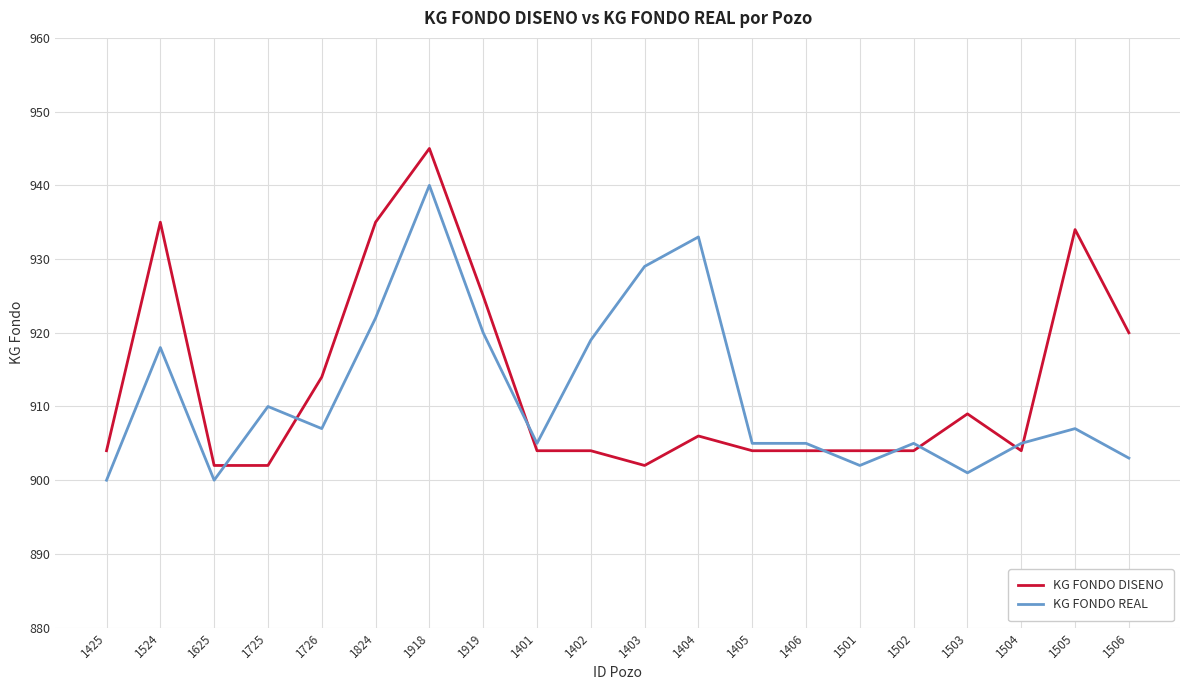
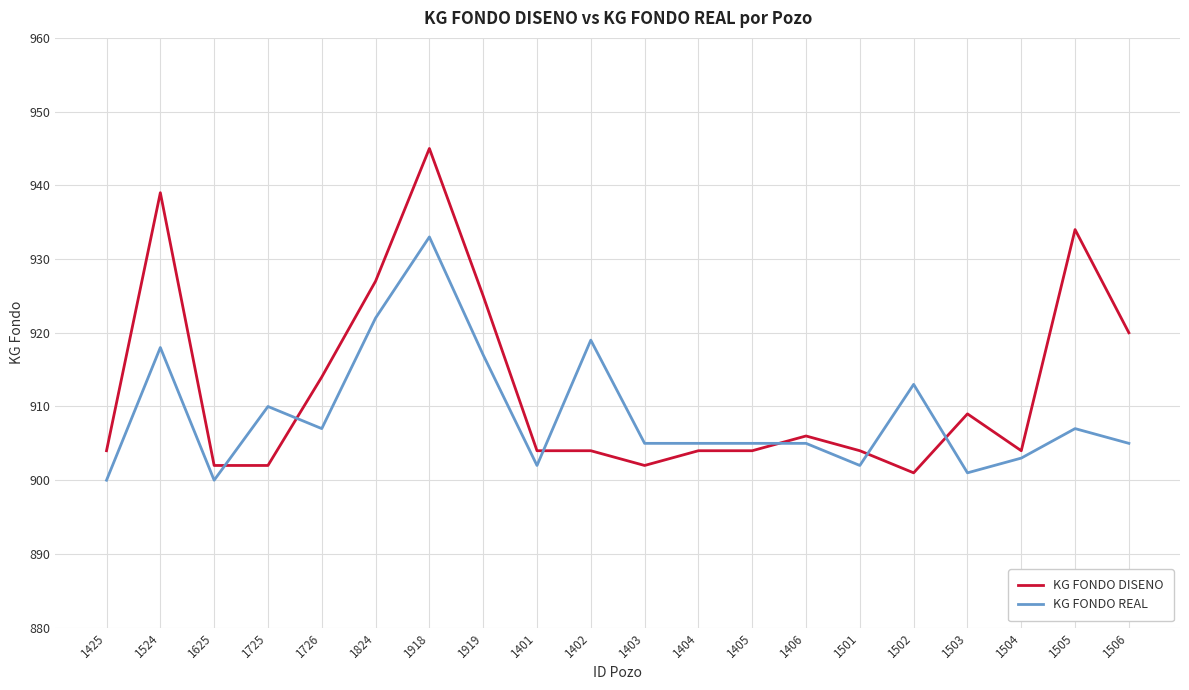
  {
    "KG FONDO DISENO": {
      "1425": 904,
-     "1524": 935,
+     "1524": 939,
      "1625": 902,
      "1725": 902,
      "1726": 914,
-     "1824": 935,
+     "1824": 927,
      "1918": 945,
      "1919": 925,
      "1401": 904,
      "1402": 904,
      "1403": 902,
-     "1404": 906,
+     "1404": 904,
      "1405": 904,
-     "1406": 904,
+     "1406": 906,
      "1501": 904,
-     "1502": 904,
+     "1502": 901,
      "1503": 909,
      "1504": 904,
      "1505": 934,
      "1506": 920
    },
    "KG FONDO REAL": {
      "1425": 900,
      "1524": 918,
      "1625": 900,
      "1725": 910,
      "1726": 907,
      "1824": 922,
-     "1918": 940,
-     "1919": 920,
-     "1401": 905,
+     "1918": 933,
+     "1919": 917,
+     "1401": 902,
      "1402": 919,
-     "1403": 929,
-     "1404": 933,
+     "1403": 905,
+     "1404": 905,
      "1405": 905,
      "1406": 905,
      "1501": 902,
-     "1502": 905,
+     "1502": 913,
      "1503": 901,
-     "1504": 905,
+     "1504": 903,
      "1505": 907,
-     "1506": 903
+     "1506": 905
    }
  }
